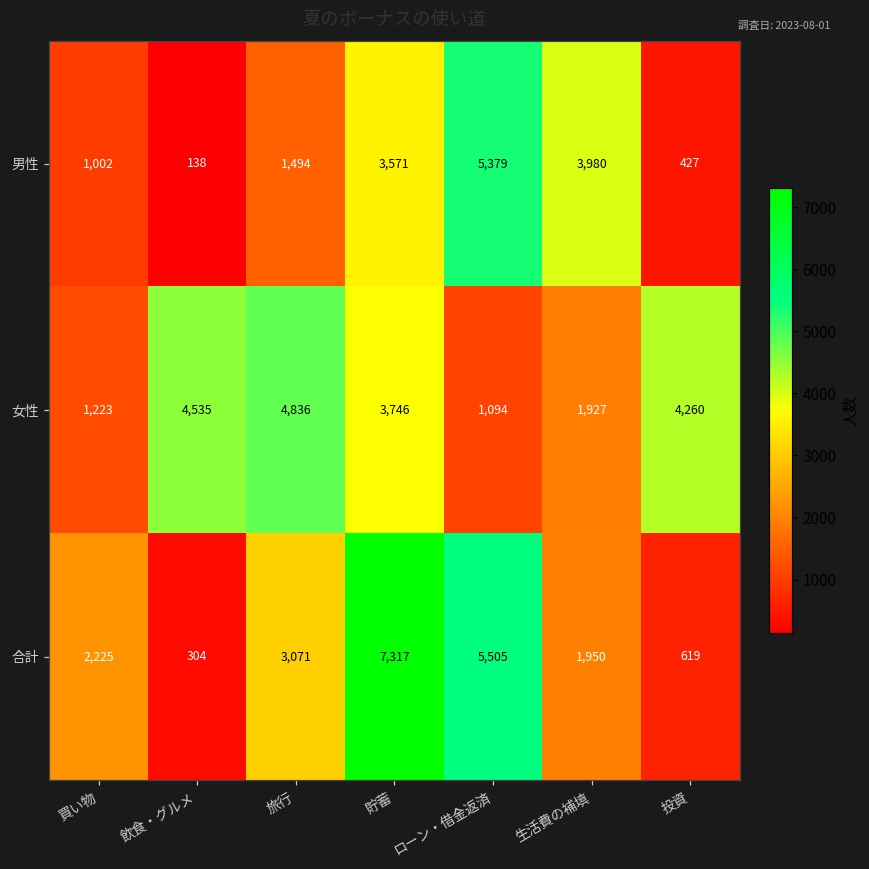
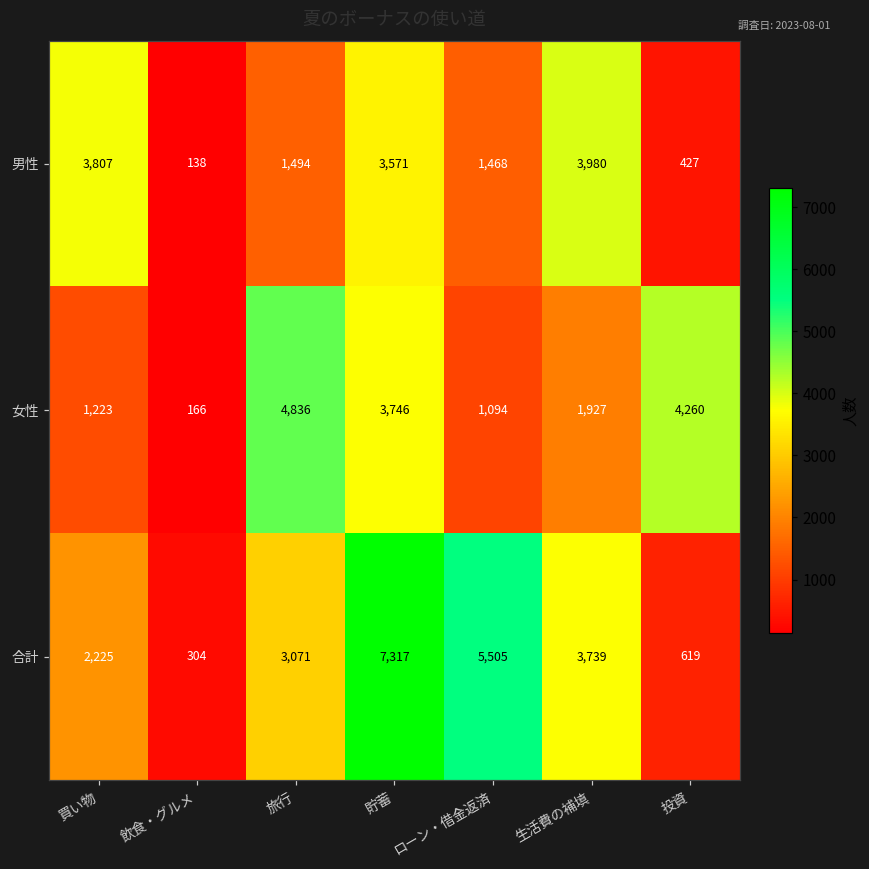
  {
    "男性": {
-     "買い物": "1,002",
+     "買い物": "3,807",
      "飲食・グルメ": "138",
      "旅行": "1,494",
      "貯蓄": "3,571",
-     "ローン・借金返済": "5,379",
+     "ローン・借金返済": "1,468",
      "生活費の補填": "3,980",
      "投資": "427"
    },
    "女性": {
      "買い物": "1,223",
-     "飲食・グルメ": "4,535",
+     "飲食・グルメ": "166",
      "旅行": "4,836",
      "貯蓄": "3,746",
      "ローン・借金返済": "1,094",
      "生活費の補填": "1,927",
      "投資": "4,260"
    },
    "合計": {
      "買い物": "2,225",
      "飲食・グルメ": "304",
      "旅行": "3,071",
      "貯蓄": "7,317",
      "ローン・借金返済": "5,505",
-     "生活費の補填": "1,950",
+     "生活費の補填": "3,739",
      "投資": "619"
    }
  }
